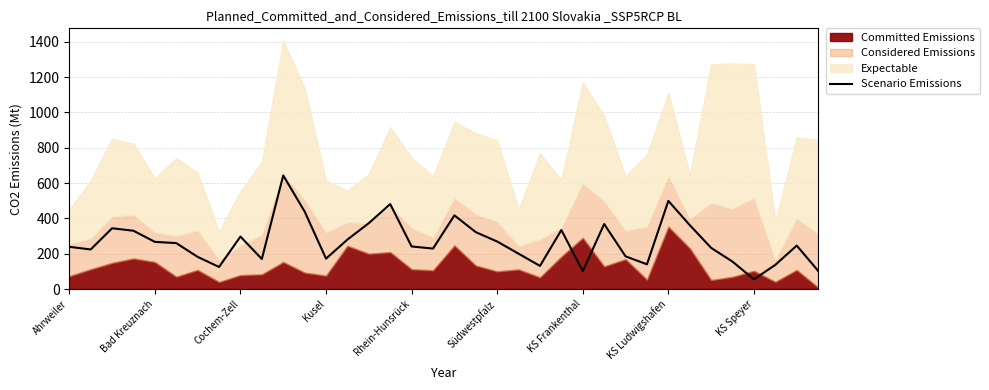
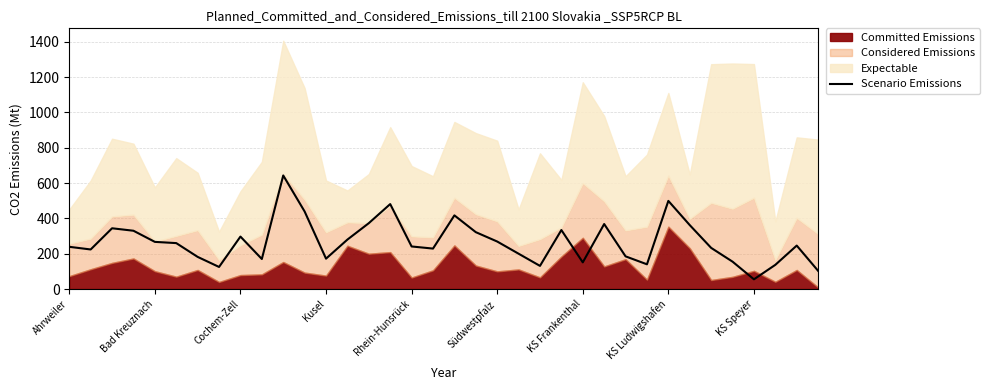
  {
    "Scenario Emissions": {
      "Ahrweiler": 240,
      "Cochem-Zell": 300,
      "Kusel": 170,
      "Rhein-Hunsrück": 240,
      "Südwestpfalz": 270,
-     "KS Frankenthal": 100,
+     "KS Frankenthal": 150,
      "KS Ludwigshafen": 500,
      "KS Speyer": 60
    },
    "Committed Emissions": {
      "Ahrweiler": 70,
-     "Bad Kreuznach": 150,
+     "Bad Kreuznach": 100,
      "Cochem-Zell": 80,
      "Kusel": 80,
-     "Rhein-Hunsrück": 110,
+     "Rhein-Hunsrück": 70,
      "Südwestpfalz": 100,
      "KS Frankenthal": 290,
      "KS Ludwigshafen": 350,
      "KS Speyer": 100
    }
  }
